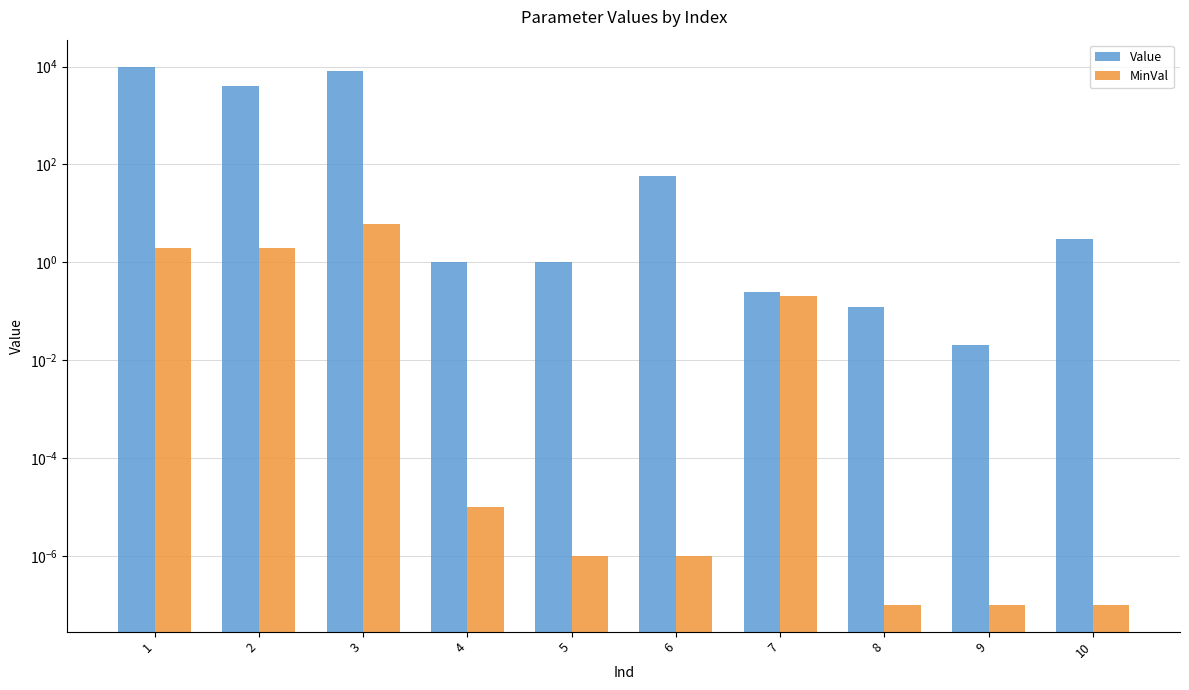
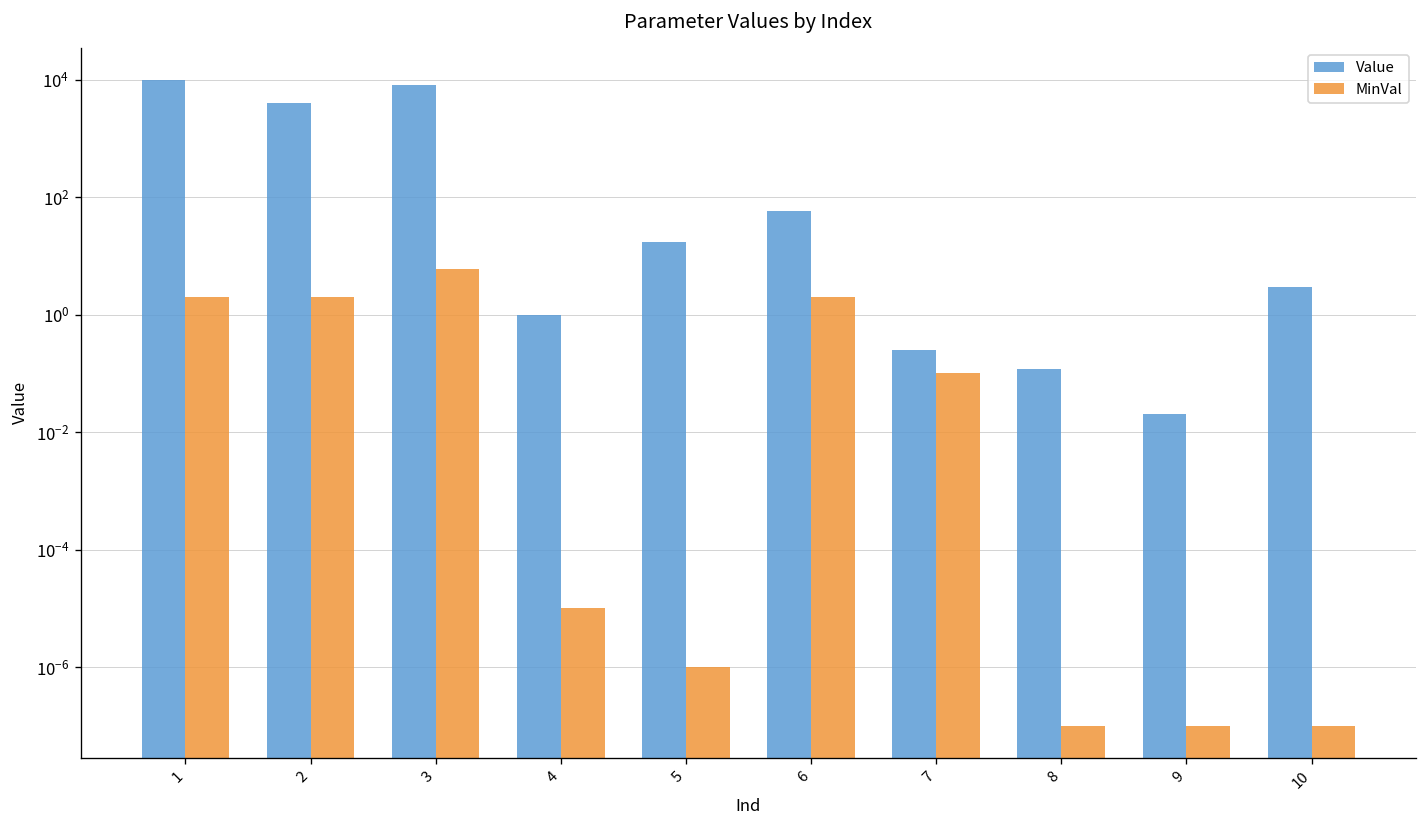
  {
    "Value": {
      "1": 10000,
      "2": 4000,
      "3": 8000,
      "4": 1,
-     "5": 1,
+     "5": 17,
      "6": 60,
      "7": 0.3,
      "8": 0.12,
      "9": 0.020,
      "10": 3
    },
    "MinVal": {
      "1": 2.0,
      "2": 2.0,
      "3": 6,
      "4": 0.000010,
      "5": 0.0000010,
-     "6": 0,
-     "7": 0.2,
+     "6": 2,
+     "7": 0.1,
      "8": 0.00000010,
      "9": 0.00000010,
      "10": 0.00000010
    }
  }
